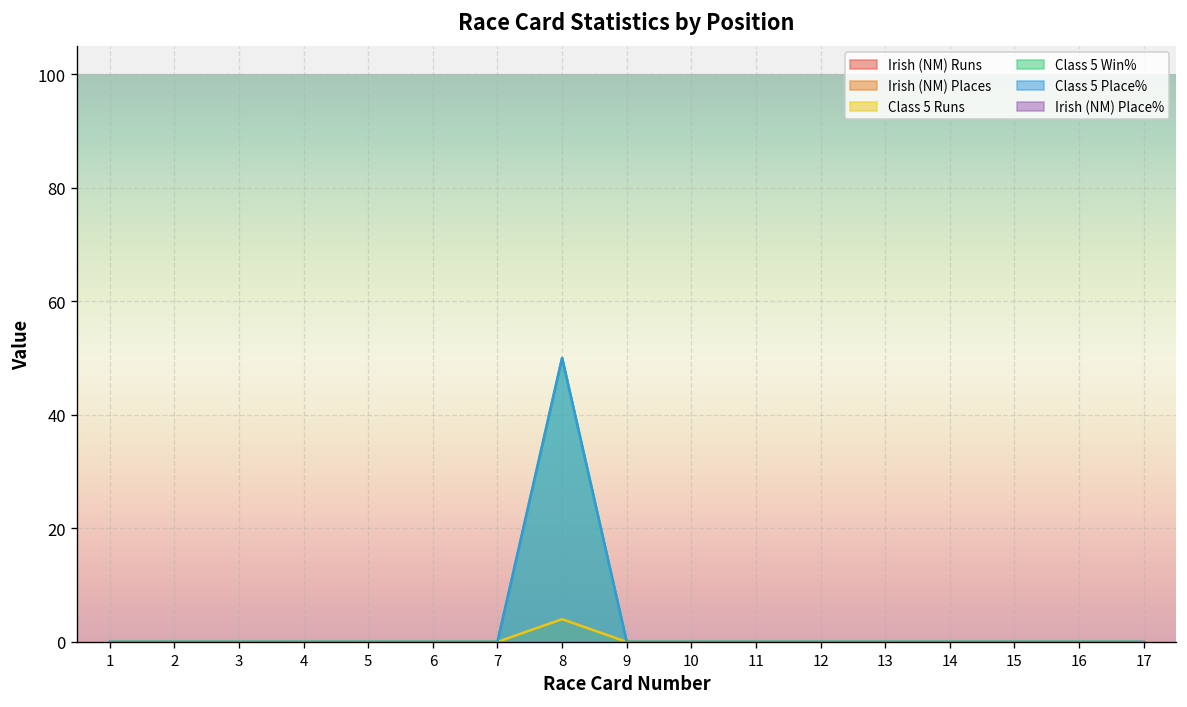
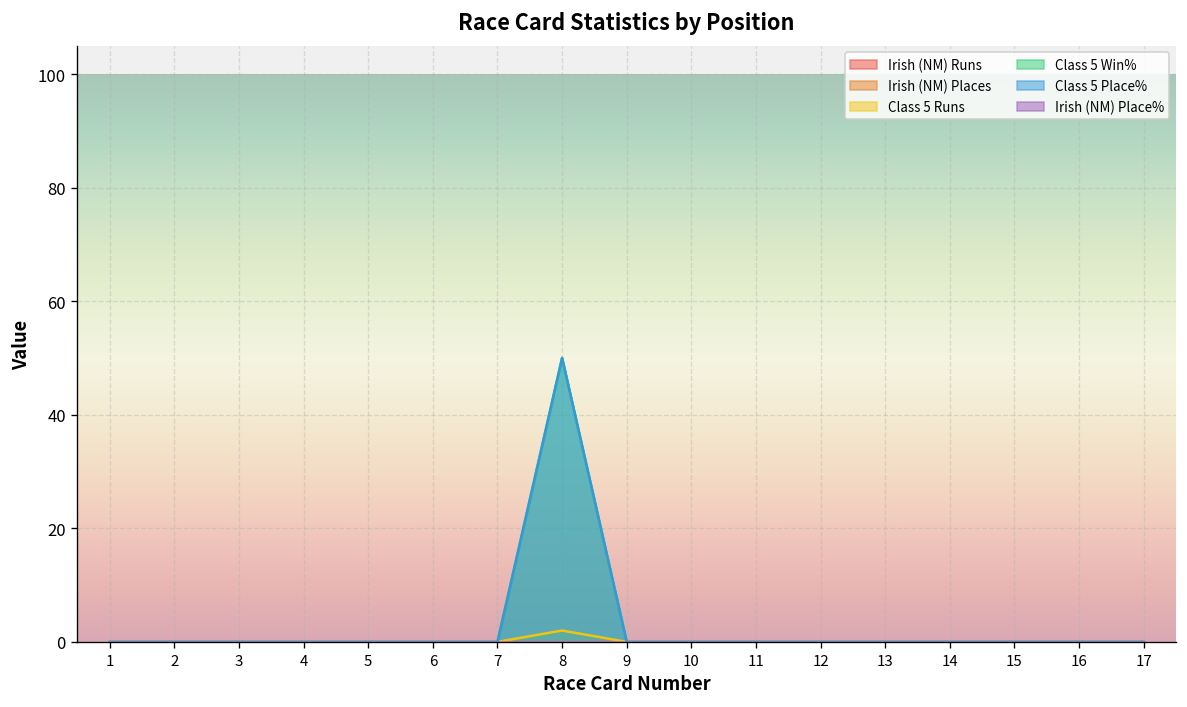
  {
    "Irish (NM) Place%": {
      "8": 0
    },
    "Class 5 Runs": {
-     "8": 4
+     "8": 2
    },
    "Class 5 Place%": {
      "8": 50
    }
  }
